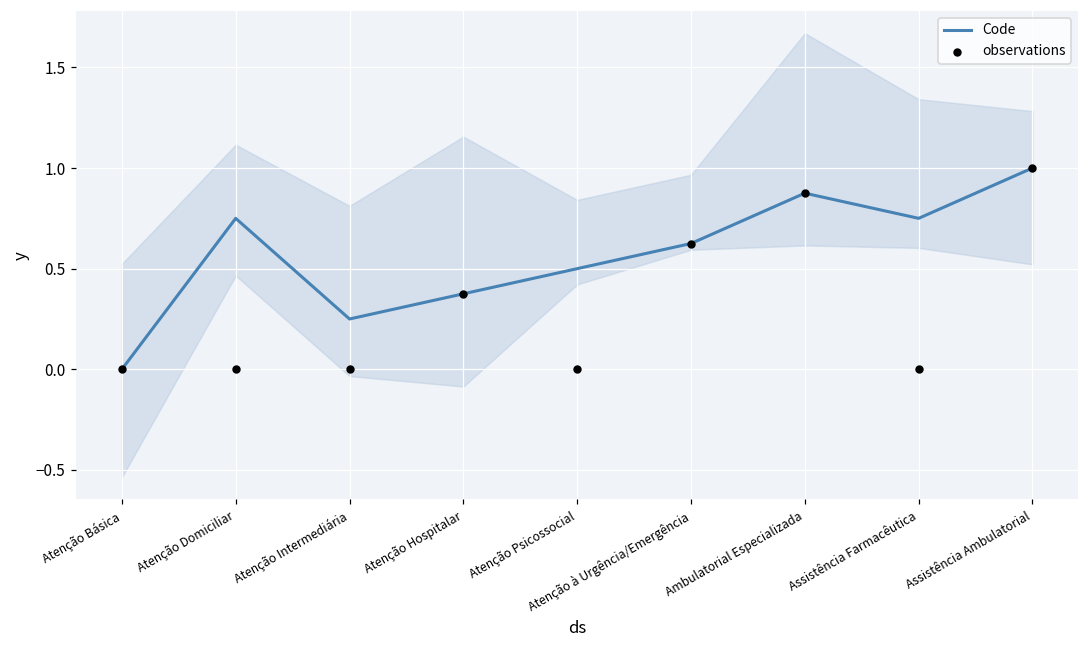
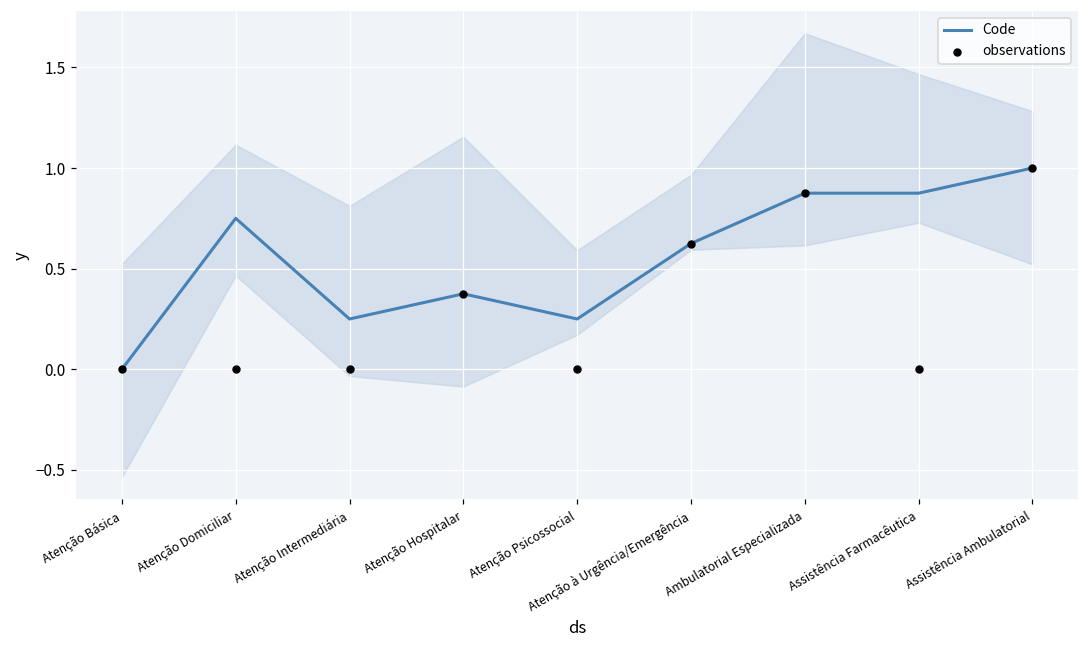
  {
    "Code": {
      "Atenção Domiciliar": 0.75,
      "Atenção Intermediária": 0.25,
-     "Atenção Psicossocial": 0.50,
-     "Assistência Farmacêutica": 0.75
+     "Atenção Psicossocial": 0.25,
+     "Assistência Farmacêutica": 0.88
    }
  }
